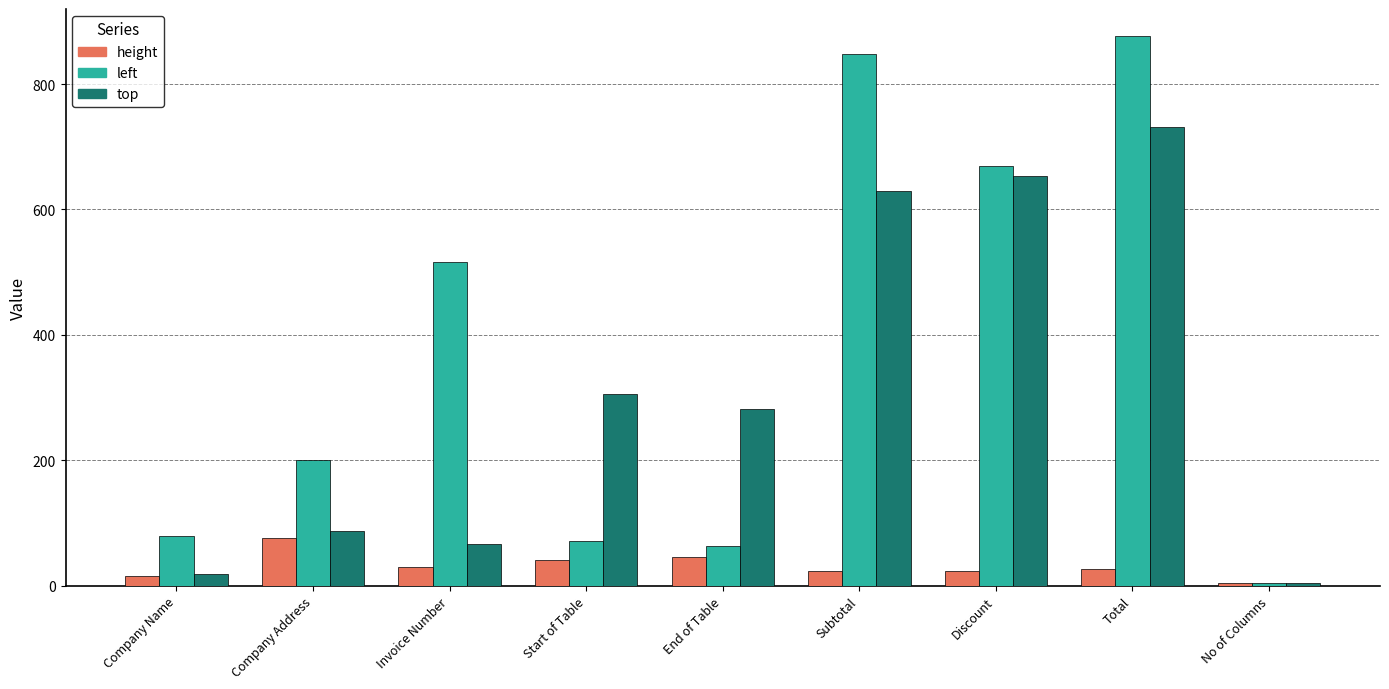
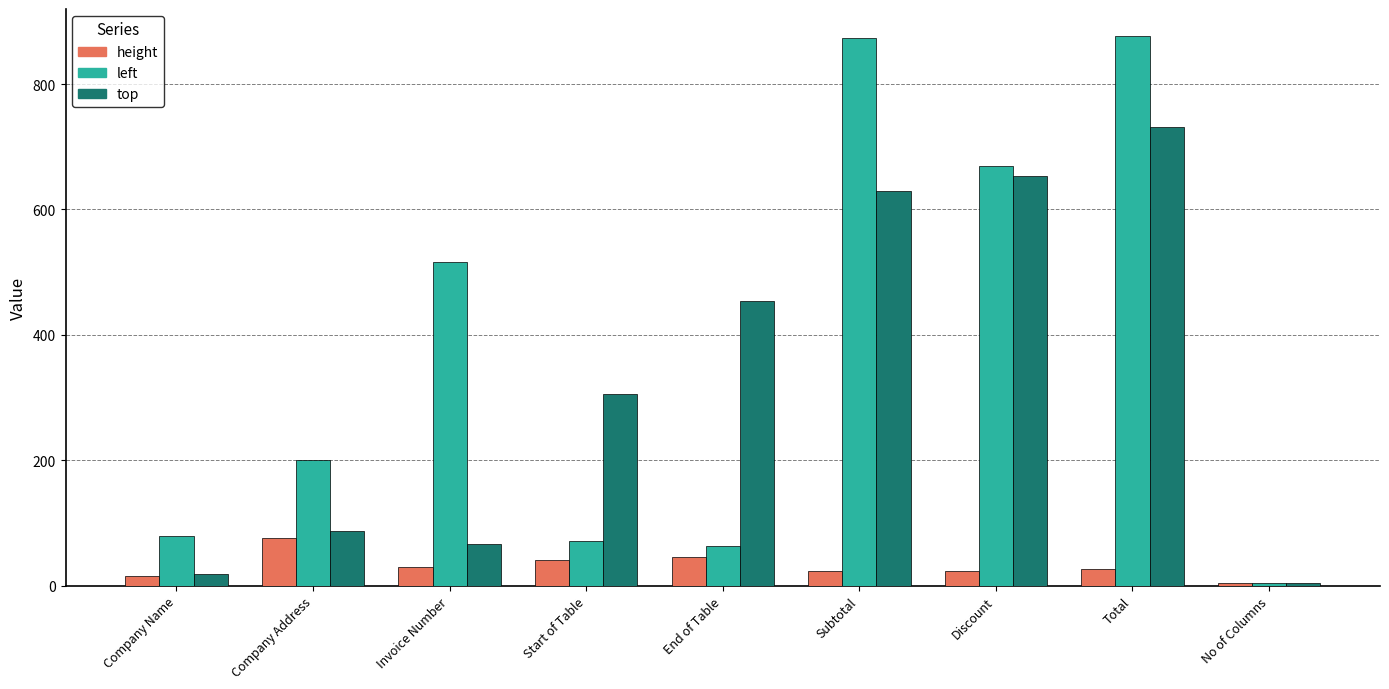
  {
    "height": {
      "Company Name": 20,
      "Company Address": 80,
      "Invoice Number": 30,
      "Start of Table": 40,
      "End of Table": 50,
      "Subtotal": 20,
      "Discount": 20,
      "Total": 30,
      "No of Columns": 0
    },
    "left": {
      "Company Name": 80,
      "Company Address": 200,
      "Invoice Number": 520,
      "Start of Table": 70,
      "End of Table": 60,
-     "Subtotal": 850,
+     "Subtotal": 870,
      "Discount": 670,
      "Total": 880,
      "No of Columns": 0
    },
    "top": {
      "Company Name": 20,
      "Company Address": 90,
      "Invoice Number": 70,
      "Start of Table": 310,
-     "End of Table": 280,
+     "End of Table": 450,
      "Subtotal": 630,
      "Discount": 650,
      "Total": 730,
      "No of Columns": 0
    }
  }
